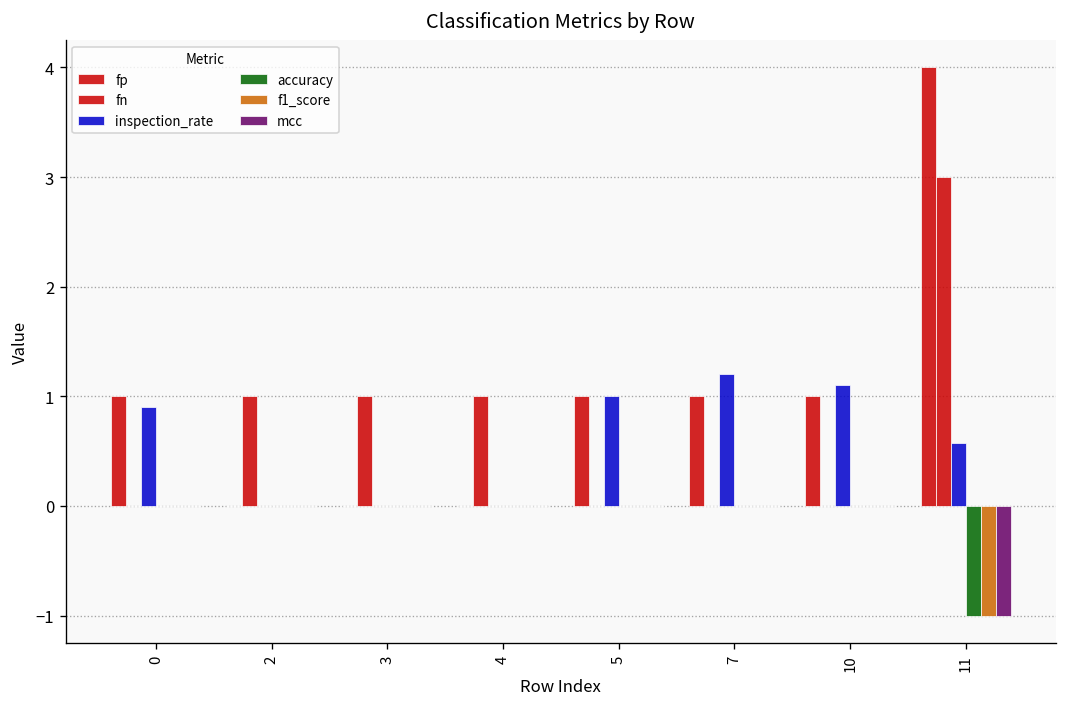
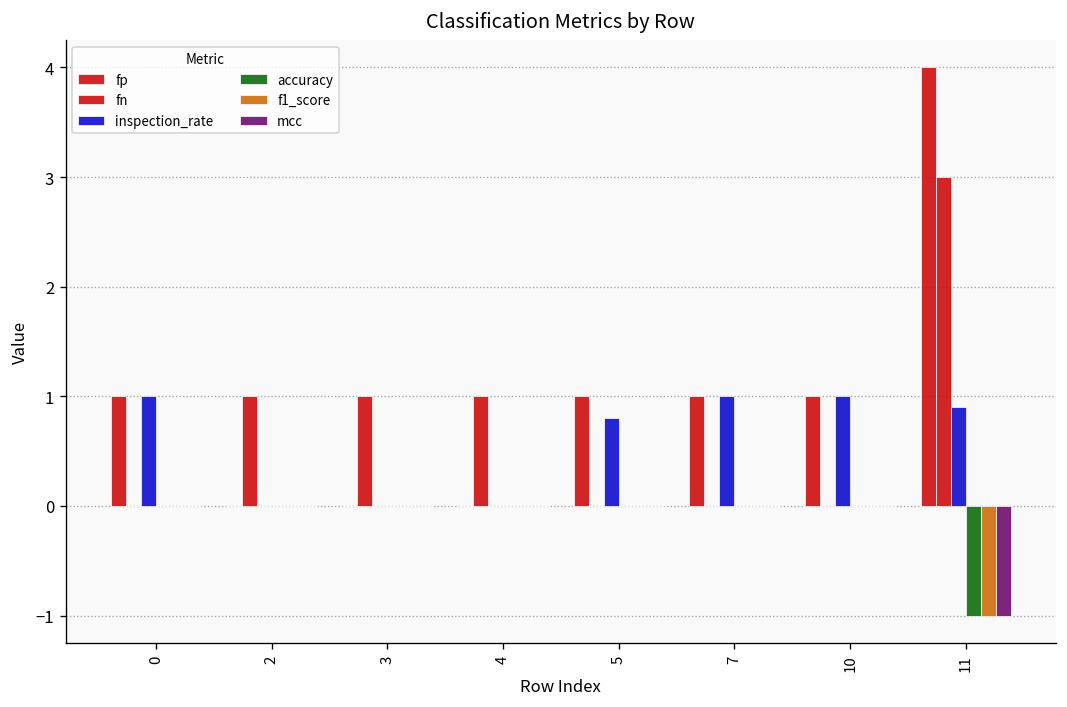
  {
    "inspection_rate": {
-     "0": 0.9,
+     "0": 1.0,
      "2": 0.0,
      "3": 0.0,
      "4": 0.0,
-     "5": 1.0,
-     "7": 1.2,
-     "10": 1.1,
-     "11": 0.6
+     "5": 0.8,
+     "7": 1.0,
+     "10": 1.0,
+     "11": 0.9
    },
    "accuracy": {
      "0": 0.0,
      "2": 0.0,
      "3": 0.0,
      "4": 0.0,
      "5": 0.0,
      "7": 0.0,
      "10": 0.0,
      "11": -1.0
    },
    "f1_score": {
      "0": 0.0,
      "2": 0.0,
      "3": 0.0,
      "4": 0.0,
      "5": 0.0,
      "7": 0.0,
      "10": 0.0,
      "11": -1.0
    },
    "mcc": {
      "0": 0.0,
      "2": 0.0,
      "3": 0.0,
      "4": 0.0,
      "5": 0.0,
      "7": 0.0,
      "10": 0.0,
      "11": -1.0
    }
  }
